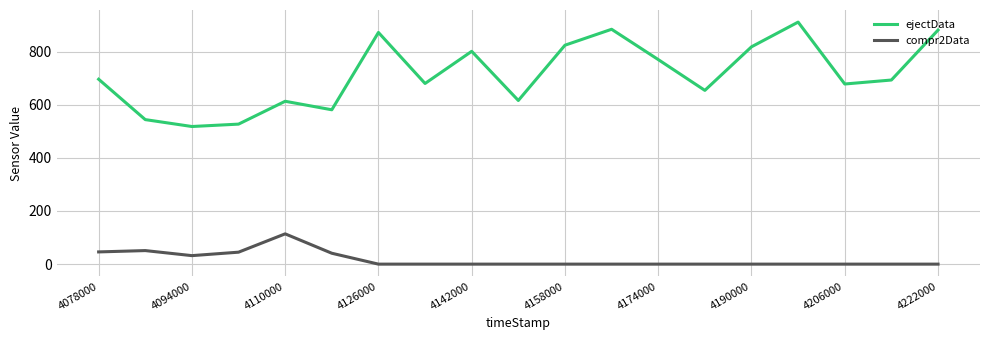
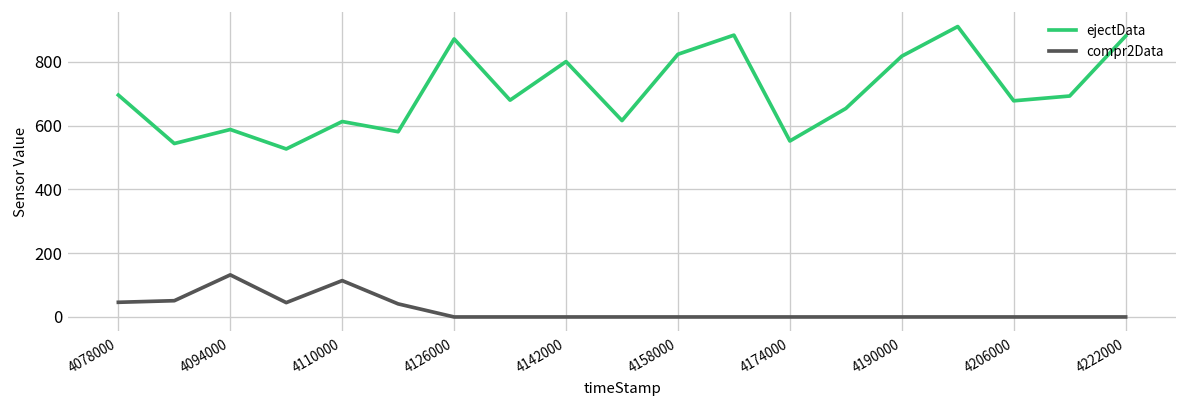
  {
    "ejectData": {
      "4078000": 700,
-     "4094000": 520,
+     "4094000": 590,
      "4110000": 610,
      "4126000": 870,
      "4142000": 800,
      "4158000": 820,
-     "4174000": 770,
+     "4174000": 550,
      "4190000": 820,
      "4206000": 680,
      "4222000": 880
    },
    "compr2Data": {
      "4078000": 50,
-     "4094000": 30,
+     "4094000": 130,
      "4110000": 110,
      "4126000": 0,
      "4142000": 0,
      "4158000": 0,
      "4174000": 0,
      "4190000": 0,
      "4206000": 0,
      "4222000": 0
    }
  }
